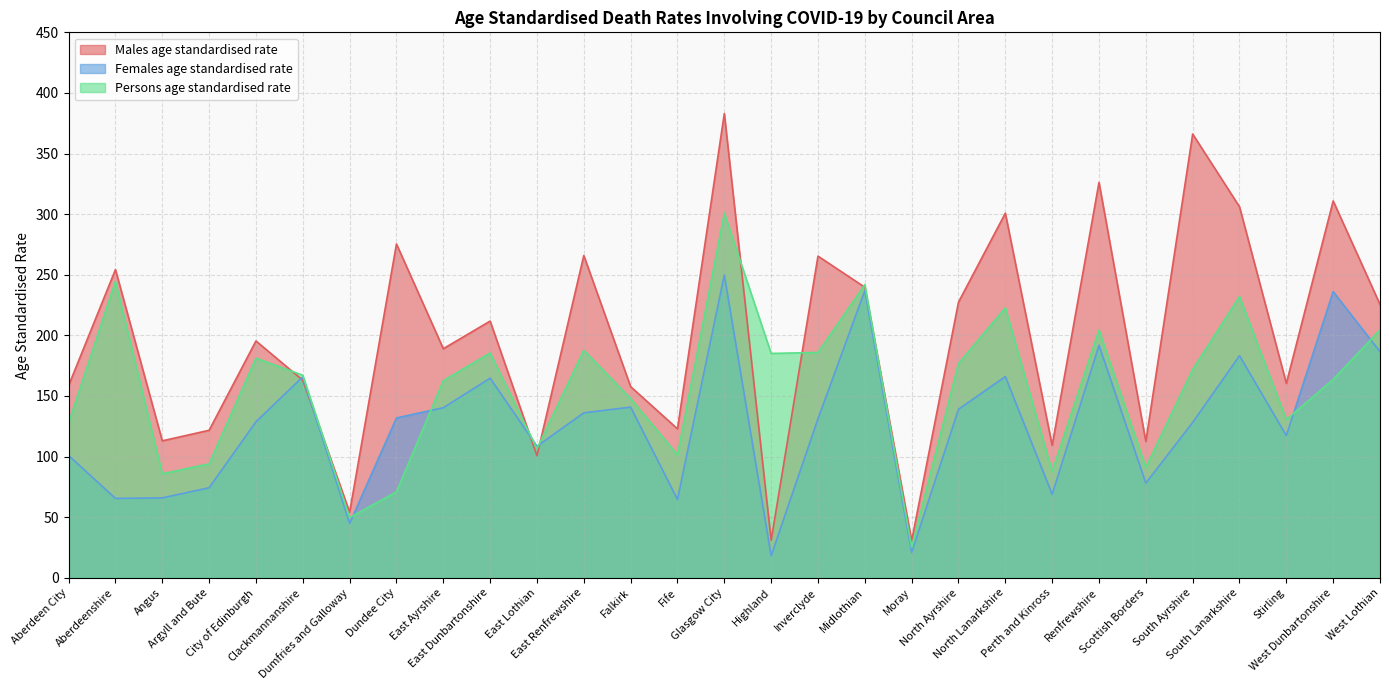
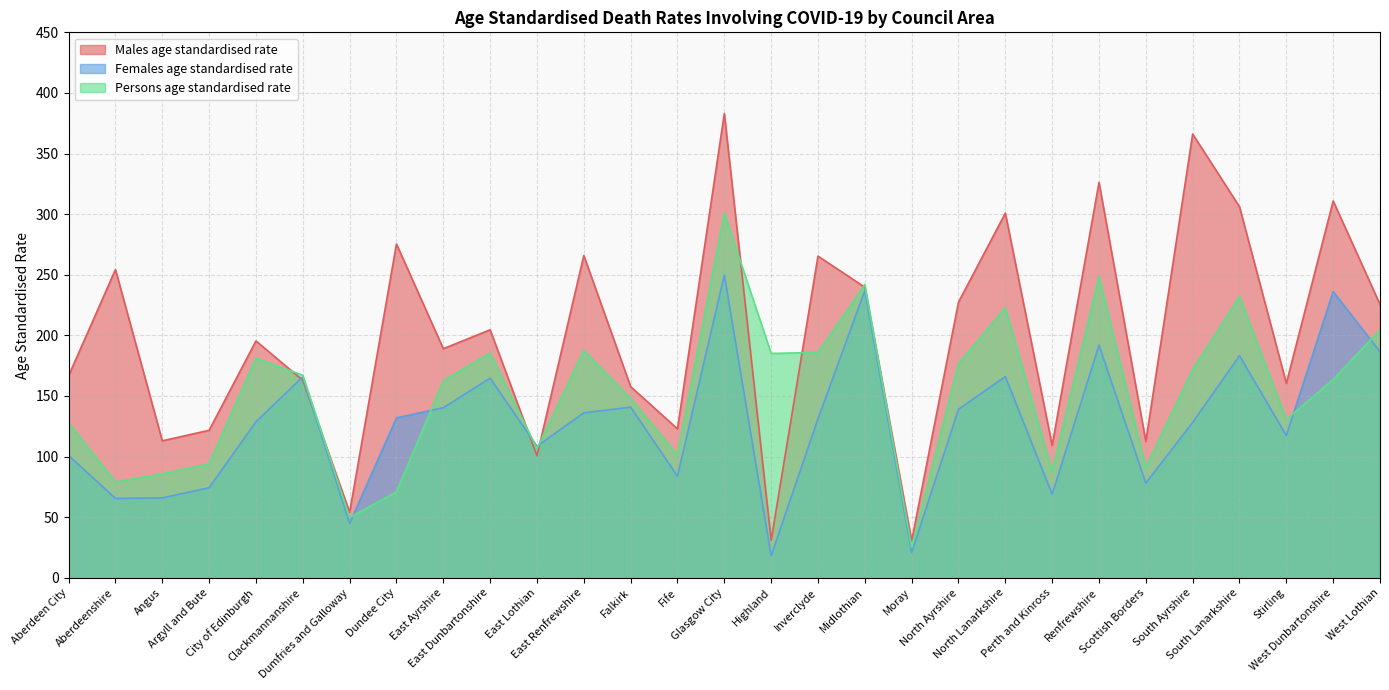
  {
    "Males age standardised rate": {
-     "Aberdeen City": 159,
+     "Aberdeen City": 167,
      "Aberdeenshire": 254,
      "Angus": 113,
      "Argyll and Bute": 122,
      "City of Edinburgh": 195,
      "Clackmannanshire": 163,
      "Dumfries and Galloway": 54,
      "Dundee City": 275,
      "East Ayrshire": 189,
-     "East Dunbartonshire": 212,
+     "East Dunbartonshire": 205,
      "East Lothian": 101,
      "East Renfrewshire": 266,
      "Falkirk": 158,
      "Fife": 123,
      "Glasgow City": 383,
      "Highland": 31,
      "Inverclyde": 265,
      "Midlothian": 240,
      "Moray": 31,
      "North Ayrshire": 227,
      "North Lanarkshire": 301,
      "Perth and Kinross": 109,
      "Renfrewshire": 326,
      "Scottish Borders": 113,
      "South Ayrshire": 366,
      "South Lanarkshire": 306,
      "Stirling": 160,
      "West Dunbartonshire": 311,
      "West Lothian": 226
    },
    "Females age standardised rate": {
      "Aberdeen City": 101,
      "Aberdeenshire": 66,
      "Angus": 66,
      "Argyll and Bute": 74,
      "City of Edinburgh": 129,
      "Dumfries and Galloway": 45,
      "Dundee City": 132,
      "East Ayrshire": 140,
      "East Dunbartonshire": 165,
      "East Renfrewshire": 136,
      "Falkirk": 141,
-     "Fife": 65,
+     "Fife": 84,
      "Glasgow City": 250,
      "Highland": 18,
      "Inverclyde": 131,
      "Midlothian": 237,
      "Moray": 21,
      "North Ayrshire": 139,
      "North Lanarkshire": 166,
      "Perth and Kinross": 69,
      "Renfrewshire": 192,
      "Scottish Borders": 78,
      "South Ayrshire": 128,
      "South Lanarkshire": 183,
      "Stirling": 117,
      "West Dunbartonshire": 236,
      "West Lothian": 187
    },
    "Persons age standardised rate": {
      "Aberdeen City": 128,
-     "Aberdeenshire": 245,
+     "Aberdeenshire": 79,
      "Angus": 86,
      "Argyll and Bute": 94,
      "City of Edinburgh": 181,
      "Dumfries and Galloway": 50,
      "Dundee City": 71,
      "East Ayrshire": 163,
      "East Dunbartonshire": 186,
      "East Renfrewshire": 188,
      "Falkirk": 148,
      "Fife": 101,
      "Glasgow City": 301,
      "Highland": 185,
      "Inverclyde": 186,
      "Midlothian": 242,
      "Moray": 25,
      "North Ayrshire": 177,
      "North Lanarkshire": 223,
      "Perth and Kinross": 88,
-     "Renfrewshire": 204,
+     "Renfrewshire": 249,
      "Scottish Borders": 91,
      "South Ayrshire": 172,
      "South Lanarkshire": 232,
      "Stirling": 131,
      "West Dunbartonshire": 164,
      "West Lothian": 205
    }
  }
